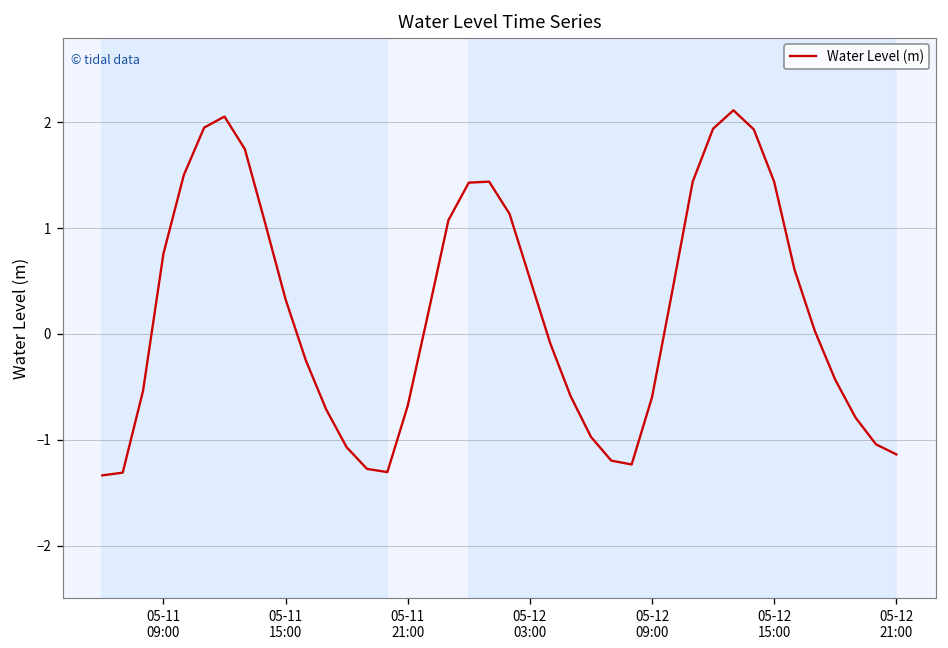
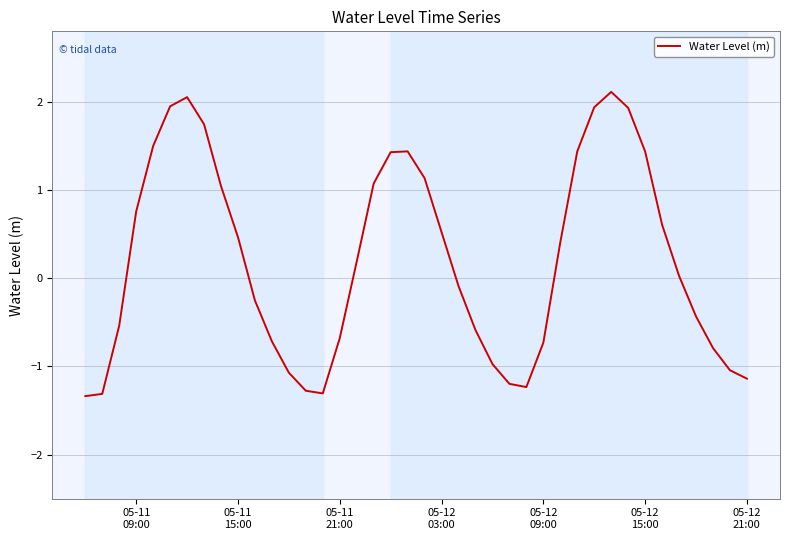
  {
    "05-11 09:00": 0.8,
-   "05-11 15:00": 0.3,
+   "05-11 15:00": 0.5,
    "05-11 21:00": -0.7,
    "05-12 03:00": 0.5,
-   "05-12 09:00": -0.6,
+   "05-12 09:00": -0.7,
    "05-12 15:00": 1.4,
    "05-12 21:00": -1.1
  }
